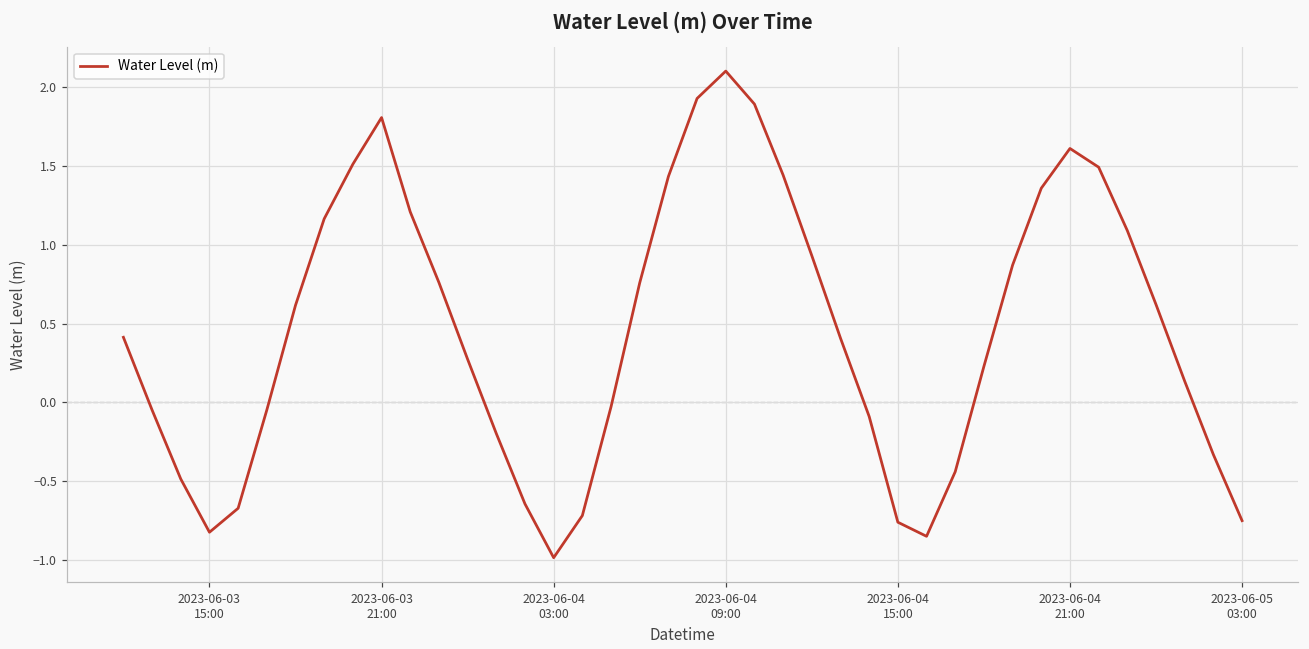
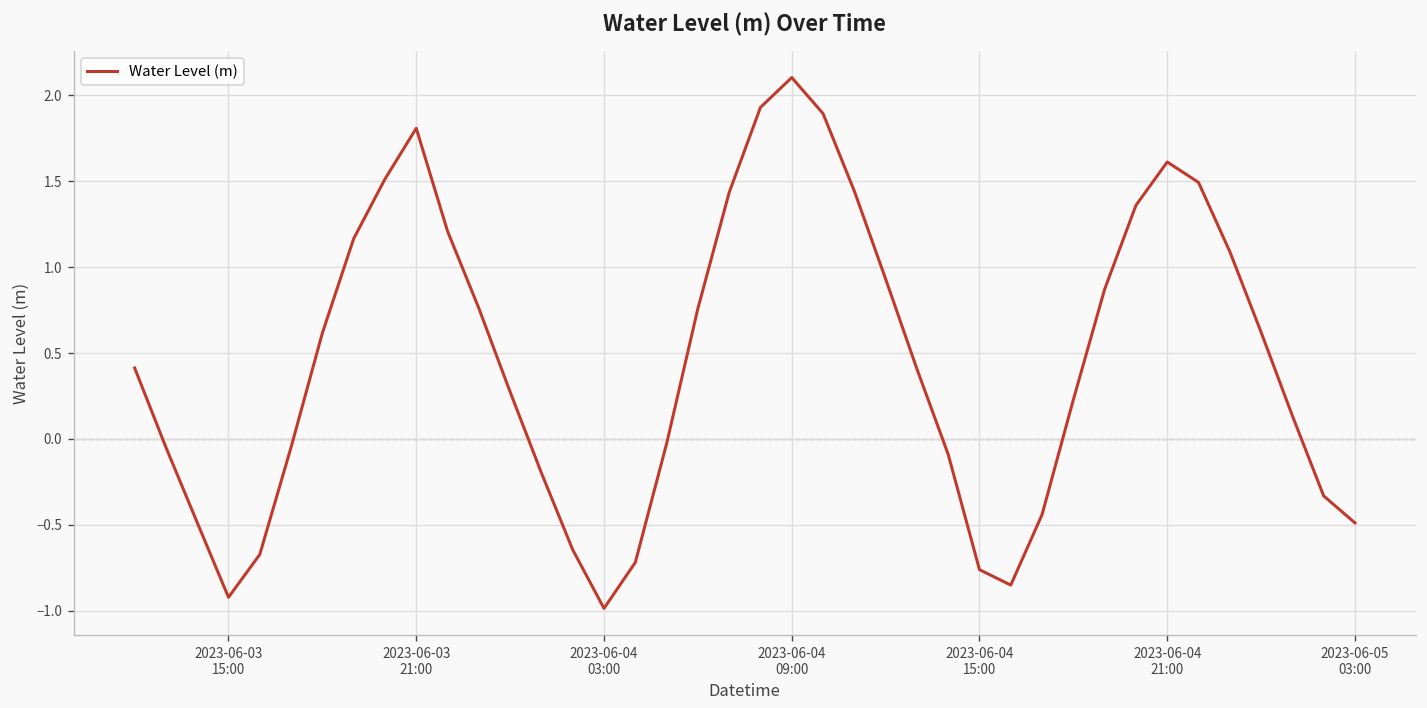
  {
-   "2023-06-03 15:00": -0.82,
+   "2023-06-03 15:00": -0.92,
    "2023-06-03 21:00": 1.81,
    "2023-06-04 03:00": -0.99,
    "2023-06-04 09:00": 2.10,
    "2023-06-04 15:00": -0.76,
    "2023-06-04 21:00": 1.61,
-   "2023-06-05 03:00": -0.75
+   "2023-06-05 03:00": -0.49
  }
